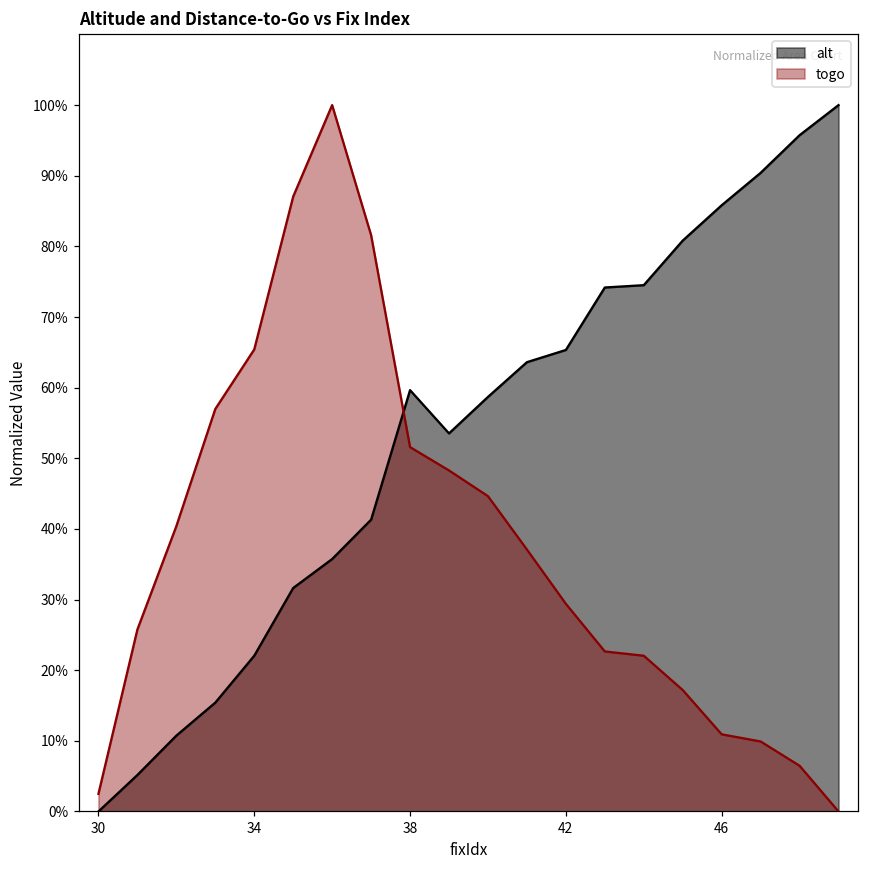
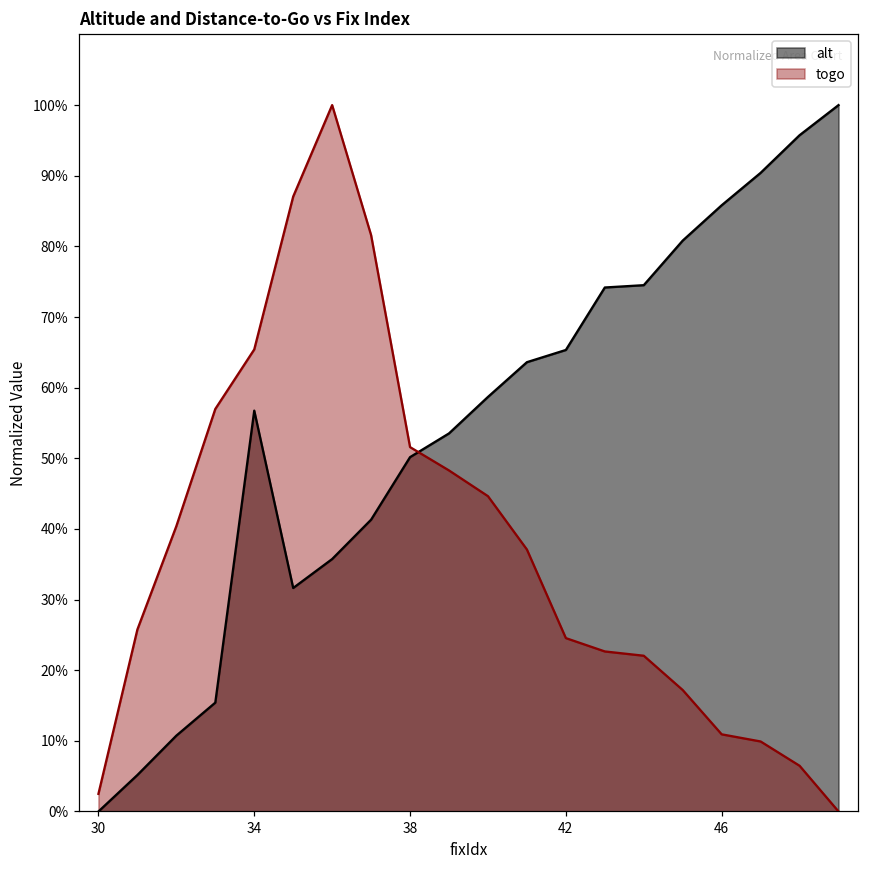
  {
    "alt": {
      "30": "0%",
-     "34": "22%",
-     "38": "60%",
+     "34": "57%",
+     "38": "50%",
      "42": "65%",
      "46": "86%"
    },
    "togo": {
      "30": "2%",
      "34": "65%",
      "38": "52%",
-     "42": "29%",
+     "42": "25%",
      "46": "11%"
    }
  }
